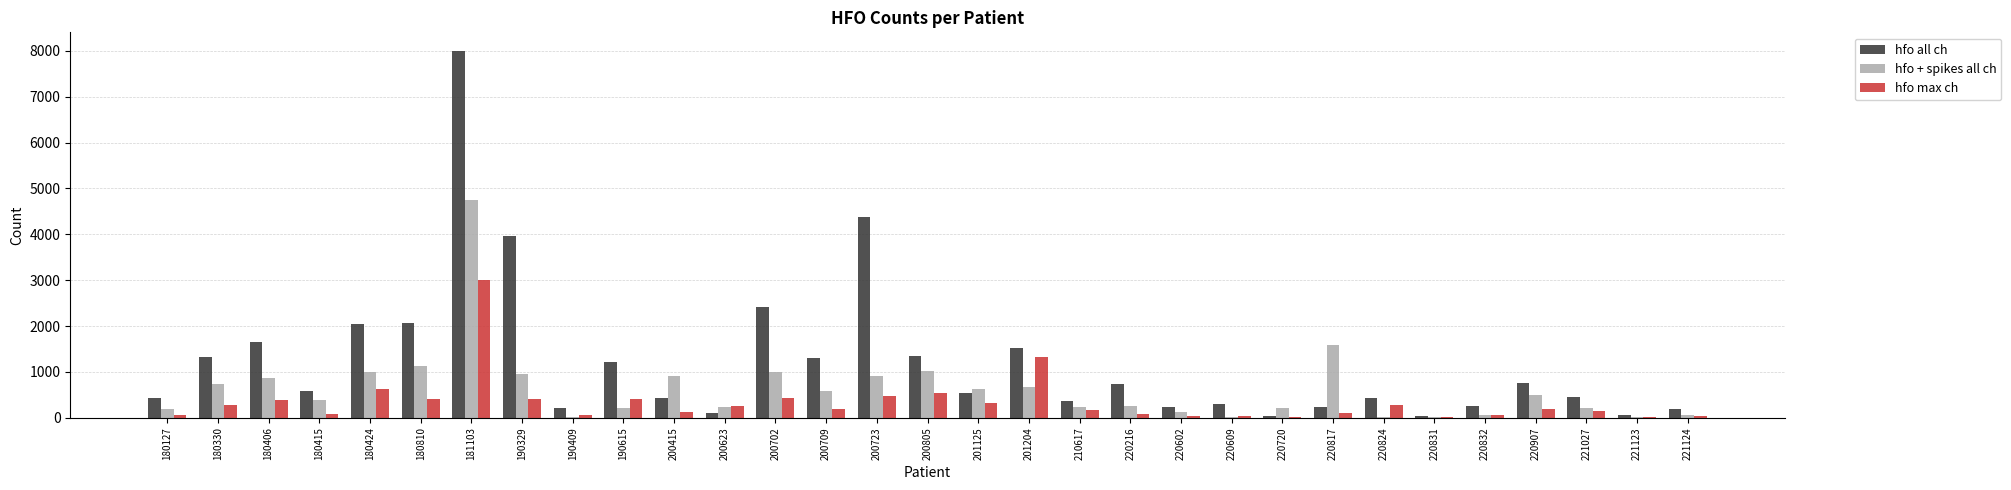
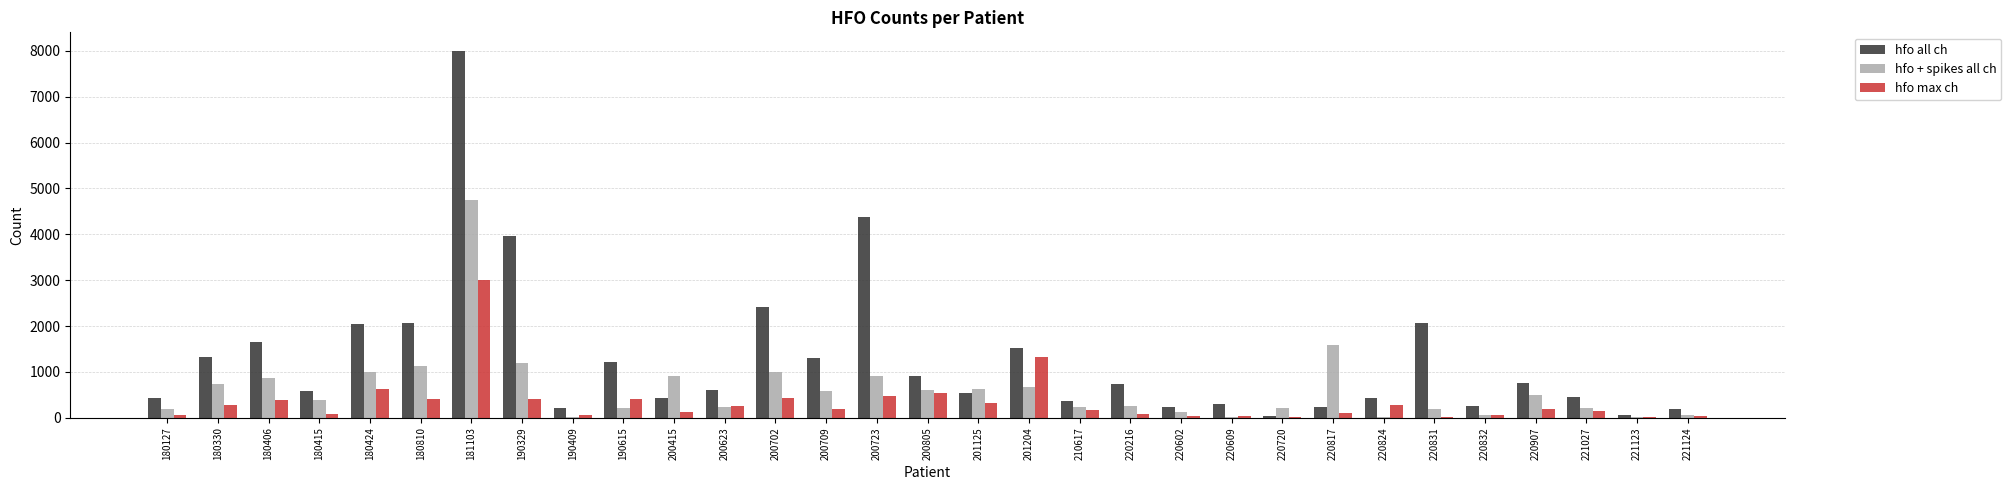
  {
    "hfo all ch": {
      "180127": 400,
      "180330": 1300,
      "180406": 1700,
      "180415": 600,
      "180424": 2000,
      "180810": 2100,
      "181103": 8000,
      "190329": 4000,
      "190409": 200,
      "190615": 1200,
      "200415": 400,
-     "200623": 100,
+     "200623": 600,
      "200702": 2400,
      "200709": 1300,
      "200723": 4400,
-     "200805": 1300,
+     "200805": 900,
      "201125": 500,
      "201204": 1500,
      "210617": 400,
      "220216": 700,
      "220602": 200,
      "220609": 300,
      "220817": 200,
      "220824": 400,
-     "220831": 0,
+     "220831": 2100,
      "220832": 300,
      "220907": 700,
      "221027": 500,
      "221123": 100,
      "221124": 200
    },
    "hfo + spikes all ch": {
      "180127": 200,
      "180330": 700,
      "180406": 900,
      "180415": 400,
      "180424": 1000,
      "180810": 1100,
      "181103": 4800,
-     "190329": 1000,
+     "190329": 1200,
      "190615": 200,
      "200415": 900,
      "200623": 200,
      "200702": 1000,
      "200709": 600,
      "200723": 900,
-     "200805": 1000,
+     "200805": 600,
      "201125": 600,
      "201204": 700,
      "210617": 200,
      "220216": 300,
      "220602": 100,
      "220720": 200,
      "220817": 1600,
-     "220831": 0,
+     "220831": 200,
      "220832": 100,
      "220907": 500,
      "221027": 200
    },
    "hfo max ch": {
      "180127": 100,
      "180330": 300,
      "180406": 400,
      "180415": 100,
      "180424": 600,
      "180810": 400,
      "181103": 3000,
      "190329": 400,
      "190409": 100,
      "190615": 400,
      "200415": 100,
      "200623": 200,
      "200702": 400,
      "200709": 200,
      "200723": 500,
      "200805": 500,
      "201125": 300,
      "201204": 1300,
      "210617": 200,
      "220216": 100,
      "220817": 100,
      "220824": 300,
      "220907": 200,
      "221027": 200
    }
  }
